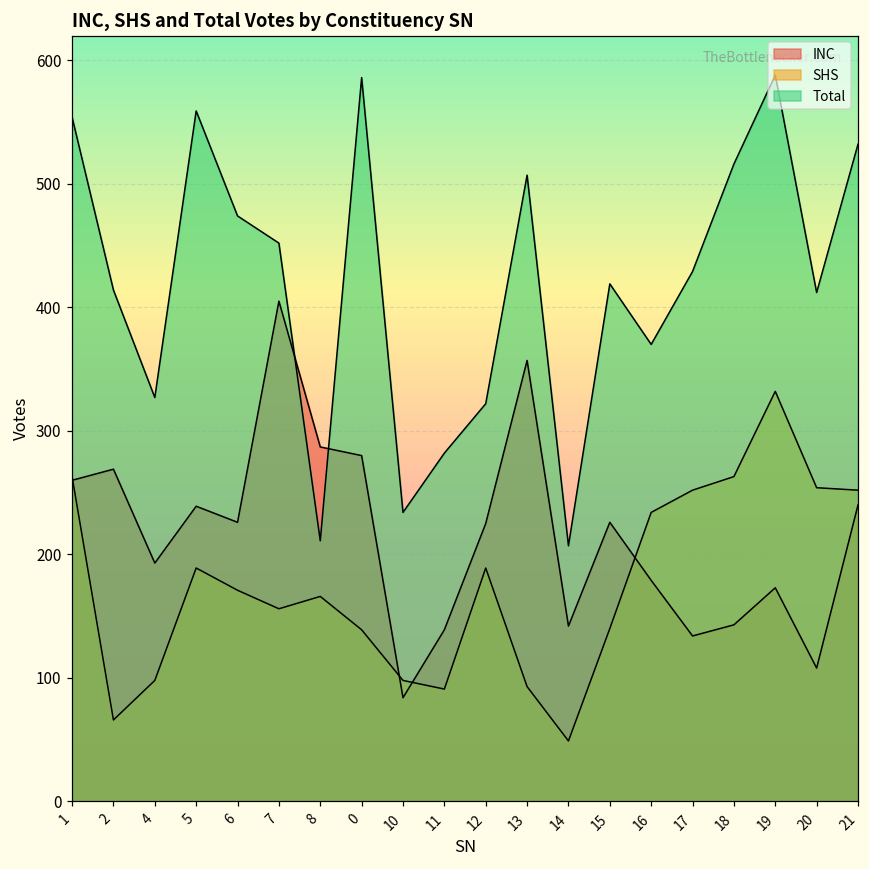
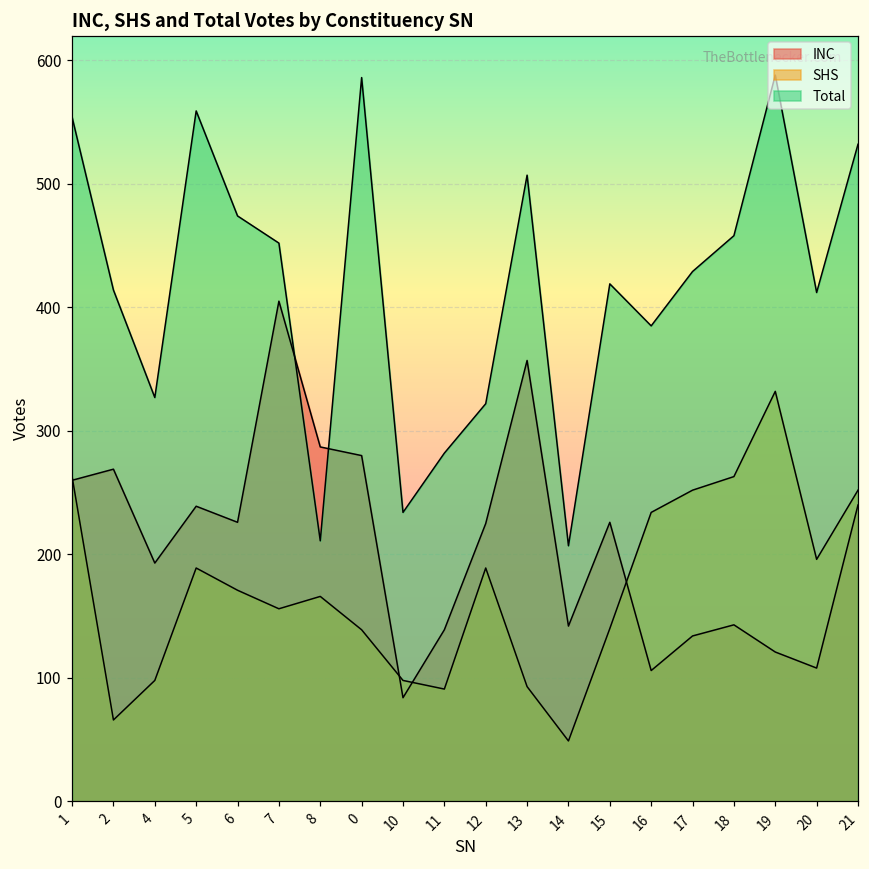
  {
    "INC": {
      "1": 260,
      "2": 269,
      "4": 193,
      "5": 239,
      "6": 226,
      "7": 405,
      "8": 287,
      "0": 280,
      "10": 84,
      "11": 139,
      "12": 225,
      "13": 357,
      "14": 142,
      "15": 226,
-     "16": 179,
+     "16": 106,
      "17": 134,
      "18": 143,
-     "19": 173,
+     "19": 121,
      "20": 108,
      "21": 240
    },
    "SHS": {
      "1": 263,
      "2": 66,
      "4": 98,
      "5": 189,
      "6": 171,
      "7": 156,
      "8": 166,
      "0": 139,
      "10": 98,
      "11": 91,
      "12": 189,
      "13": 93,
      "14": 49,
      "15": 140,
      "16": 234,
      "17": 252,
      "18": 263,
      "19": 332,
-     "20": 254,
+     "20": 196,
      "21": 252
    },
    "Total": {
      "1": 554,
      "2": 414,
      "4": 327,
      "5": 559,
      "6": 474,
      "7": 452,
      "8": 211,
      "0": 586,
      "10": 234,
      "11": 282,
      "12": 322,
      "13": 507,
      "14": 207,
      "15": 419,
-     "16": 370,
+     "16": 385,
      "17": 429,
-     "18": 516,
+     "18": 458,
      "20": 412,
      "21": 532
    }
  }
